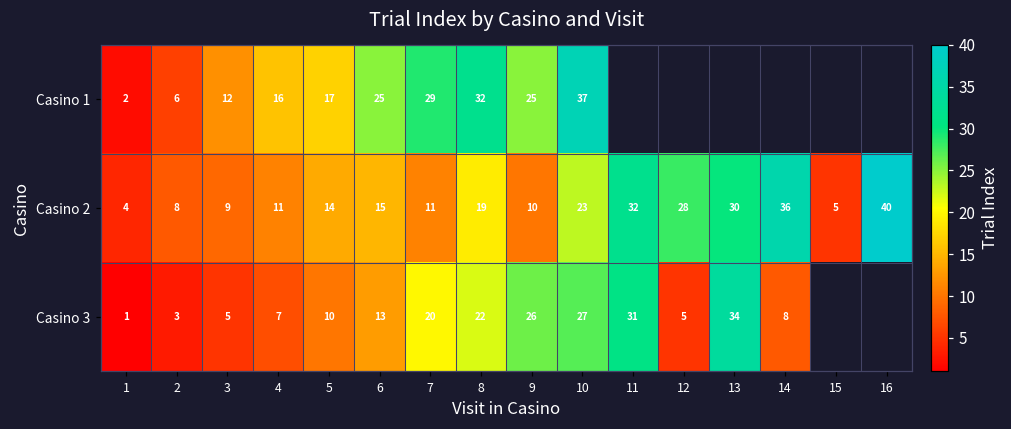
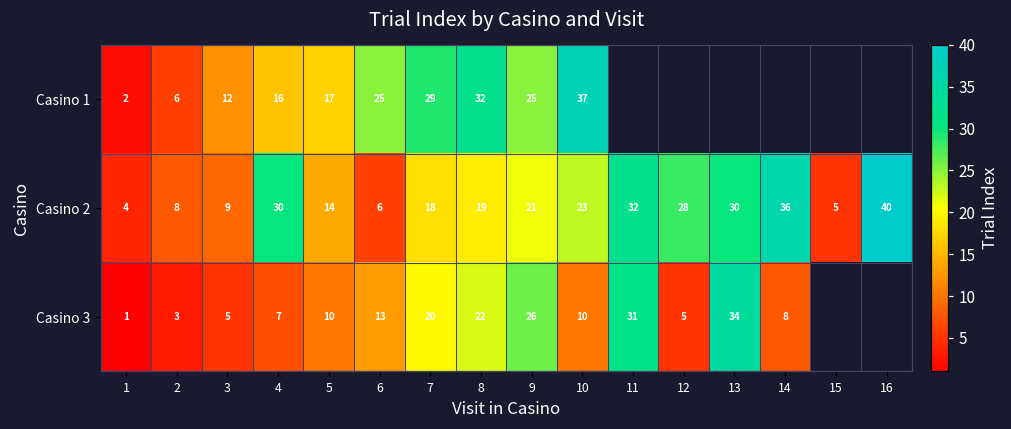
  {
    "Casino 1": {
      "1": 2,
      "2": 6,
      "3": 12,
      "4": 16,
      "5": 17,
      "6": 25,
      "7": 29,
      "8": 32,
      "9": 25,
      "10": 37
    },
    "Casino 2": {
      "1": 4,
      "2": 8,
      "3": 9,
-     "4": 11,
+     "4": 30,
      "5": 14,
-     "6": 15,
-     "7": 11,
+     "6": 6,
+     "7": 18,
      "8": 19,
-     "9": 10,
+     "9": 21,
      "10": 23,
      "11": 32,
      "12": 28,
      "13": 30,
      "14": 36,
      "15": 5,
      "16": 40
    },
    "Casino 3": {
      "1": 1,
      "2": 3,
      "3": 5,
      "4": 7,
      "5": 10,
      "6": 13,
      "7": 20,
      "8": 22,
      "9": 26,
-     "10": 27,
+     "10": 10,
      "11": 31,
      "12": 5,
      "13": 34,
      "14": 8
    }
  }
